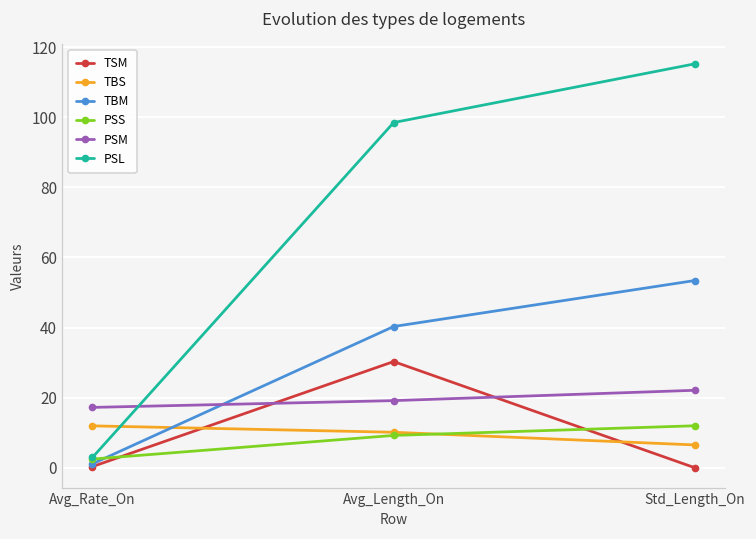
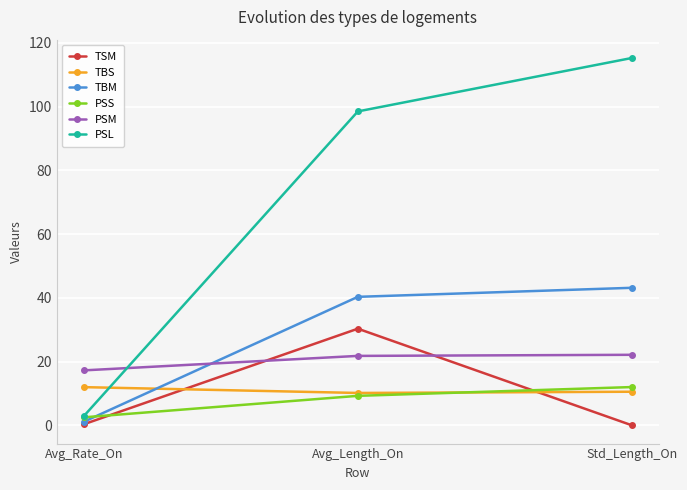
  {
    "TSM": {
      "Avg_Length_On": 30,
      "Std_Length_On": 0
    },
    "TBS": {
      "Avg_Rate_On": 12,
      "Avg_Length_On": 10,
-     "Std_Length_On": 7
+     "Std_Length_On": 11
    },
    "TBM": {
      "Avg_Length_On": 40,
-     "Std_Length_On": 53
+     "Std_Length_On": 43
    },
    "PSS": {
      "Avg_Length_On": 9,
      "Std_Length_On": 12
    },
    "PSM": {
      "Avg_Rate_On": 17,
-     "Avg_Length_On": 19,
+     "Avg_Length_On": 22,
      "Std_Length_On": 22
    },
    "PSL": {
      "Avg_Length_On": 99,
      "Std_Length_On": 115
    }
  }
